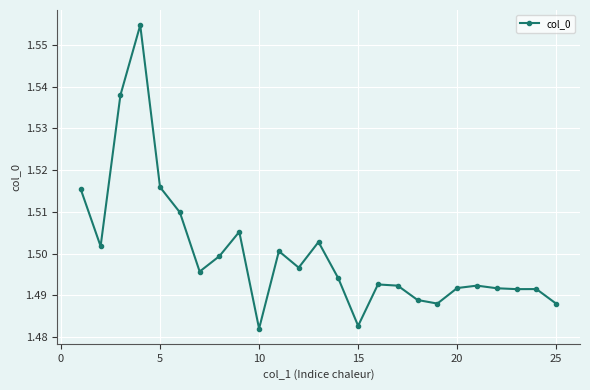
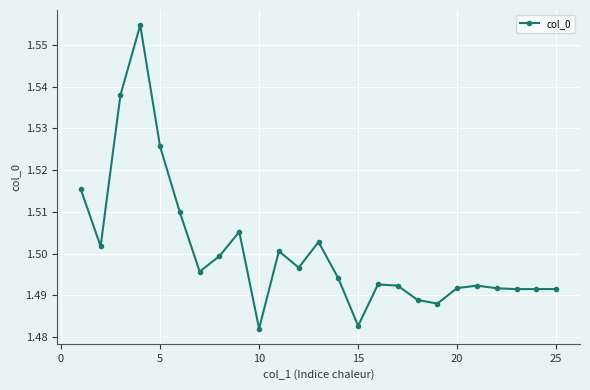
  {
-   "5": 1.516,
+   "5": 1.526,
    "10": 1.482,
    "15": 1.483,
    "20": 1.492,
-   "25": 1.488
+   "25": 1.491
  }
